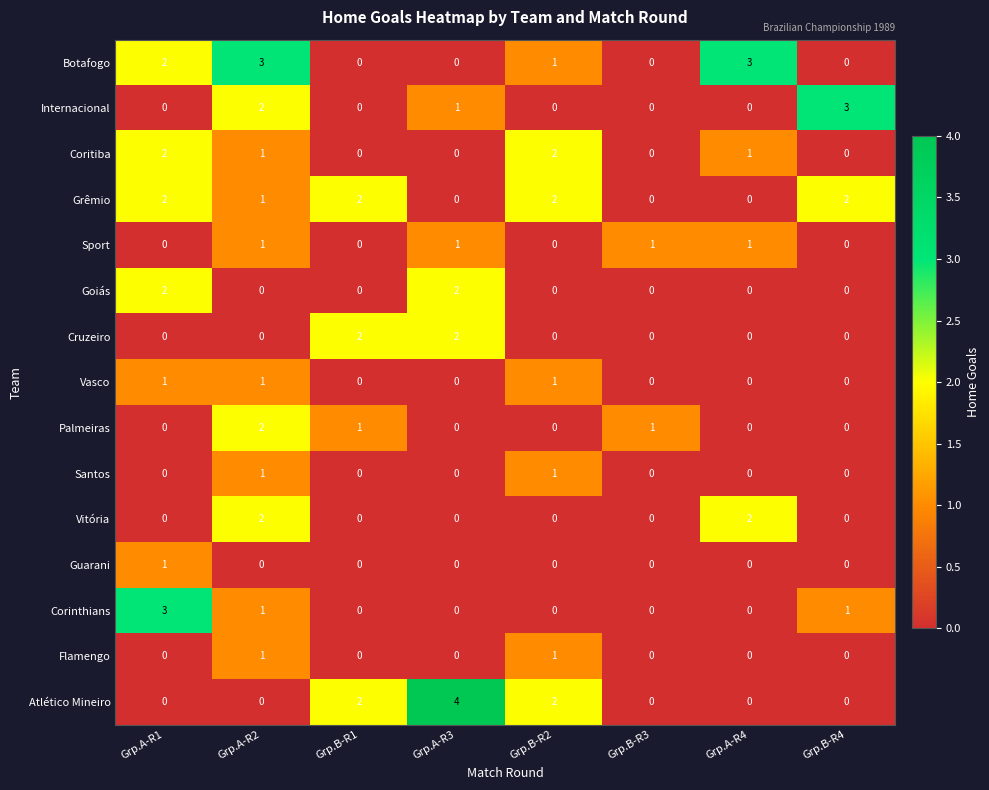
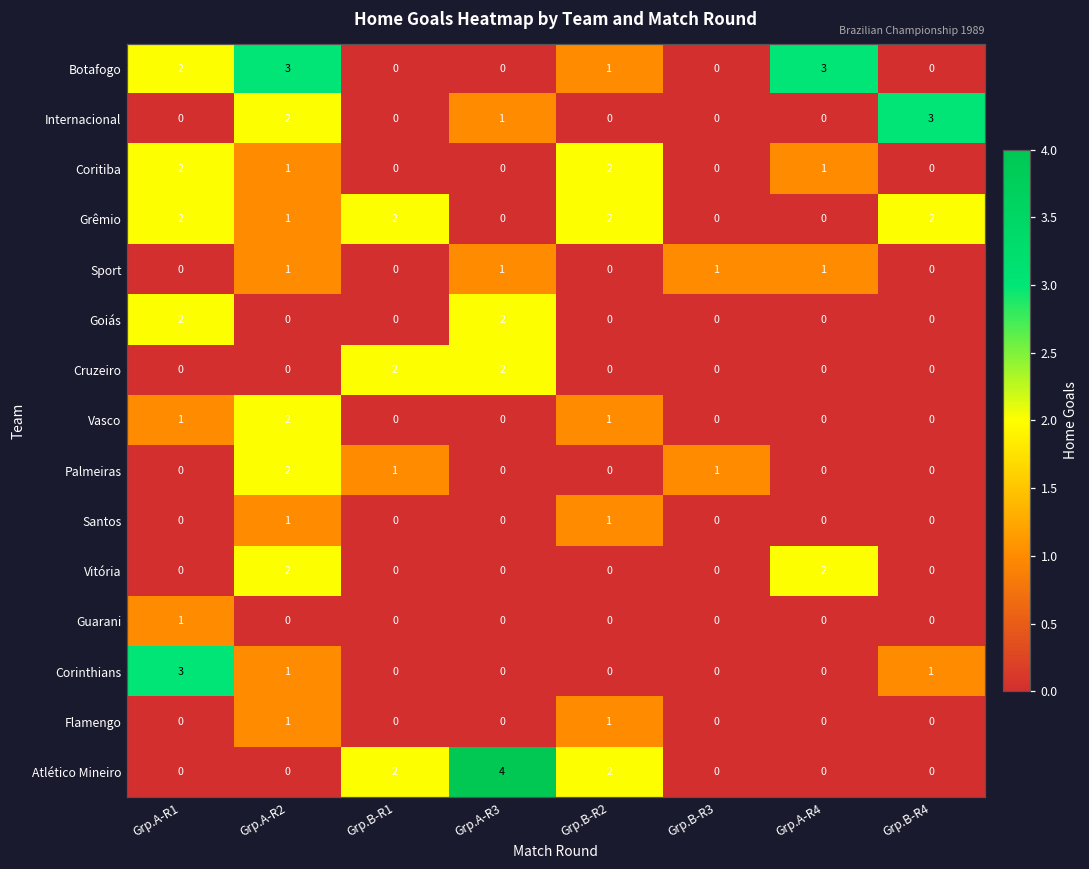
  {
    "Botafogo": {
      "Grp.A-R1": 2,
      "Grp.A-R2": 3,
      "Grp.B-R1": 0,
      "Grp.A-R3": 0,
      "Grp.B-R2": 1,
      "Grp.B-R3": 0,
      "Grp.A-R4": 3,
      "Grp.B-R4": 0
    },
    "Internacional": {
      "Grp.A-R1": 0,
      "Grp.A-R2": 2,
      "Grp.B-R1": 0,
      "Grp.A-R3": 1,
      "Grp.B-R2": 0,
      "Grp.B-R3": 0,
      "Grp.A-R4": 0,
      "Grp.B-R4": 3
    },
    "Coritiba": {
      "Grp.A-R1": 2,
      "Grp.A-R2": 1,
      "Grp.B-R1": 0,
      "Grp.A-R3": 0,
      "Grp.B-R2": 2,
      "Grp.B-R3": 0,
      "Grp.A-R4": 1,
      "Grp.B-R4": 0
    },
    "Grêmio": {
      "Grp.A-R1": 2,
      "Grp.A-R2": 1,
      "Grp.B-R1": 2,
      "Grp.A-R3": 0,
      "Grp.B-R2": 2,
      "Grp.B-R3": 0,
      "Grp.A-R4": 0,
      "Grp.B-R4": 2
    },
    "Sport": {
      "Grp.A-R1": 0,
      "Grp.A-R2": 1,
      "Grp.B-R1": 0,
      "Grp.A-R3": 1,
      "Grp.B-R2": 0,
      "Grp.B-R3": 1,
      "Grp.A-R4": 1,
      "Grp.B-R4": 0
    },
    "Goiás": {
      "Grp.A-R1": 2,
      "Grp.A-R2": 0,
      "Grp.B-R1": 0,
      "Grp.A-R3": 2,
      "Grp.B-R2": 0,
      "Grp.B-R3": 0,
      "Grp.A-R4": 0,
      "Grp.B-R4": 0
    },
    "Cruzeiro": {
      "Grp.A-R1": 0,
      "Grp.A-R2": 0,
      "Grp.B-R1": 2,
      "Grp.A-R3": 2,
      "Grp.B-R2": 0,
      "Grp.B-R3": 0,
      "Grp.A-R4": 0,
      "Grp.B-R4": 0
    },
    "Vasco": {
      "Grp.A-R1": 1,
-     "Grp.A-R2": 1,
+     "Grp.A-R2": 2,
      "Grp.B-R1": 0,
      "Grp.A-R3": 0,
      "Grp.B-R2": 1,
      "Grp.B-R3": 0,
      "Grp.A-R4": 0,
      "Grp.B-R4": 0
    },
    "Palmeiras": {
      "Grp.A-R1": 0,
      "Grp.A-R2": 2,
      "Grp.B-R1": 1,
      "Grp.A-R3": 0,
      "Grp.B-R2": 0,
      "Grp.B-R3": 1,
      "Grp.A-R4": 0,
      "Grp.B-R4": 0
    },
    "Santos": {
      "Grp.A-R1": 0,
      "Grp.A-R2": 1,
      "Grp.B-R1": 0,
      "Grp.A-R3": 0,
      "Grp.B-R2": 1,
      "Grp.B-R3": 0,
      "Grp.A-R4": 0,
      "Grp.B-R4": 0
    },
    "Vitória": {
      "Grp.A-R1": 0,
      "Grp.A-R2": 2,
      "Grp.B-R1": 0,
      "Grp.A-R3": 0,
      "Grp.B-R2": 0,
      "Grp.B-R3": 0,
      "Grp.A-R4": 2,
      "Grp.B-R4": 0
    },
    "Guarani": {
      "Grp.A-R1": 1,
      "Grp.A-R2": 0,
      "Grp.B-R1": 0,
      "Grp.A-R3": 0,
      "Grp.B-R2": 0,
      "Grp.B-R3": 0,
      "Grp.A-R4": 0,
      "Grp.B-R4": 0
    },
    "Corinthians": {
      "Grp.A-R1": 3,
      "Grp.A-R2": 1,
      "Grp.B-R1": 0,
      "Grp.A-R3": 0,
      "Grp.B-R2": 0,
      "Grp.B-R3": 0,
      "Grp.A-R4": 0,
      "Grp.B-R4": 1
    },
    "Flamengo": {
      "Grp.A-R1": 0,
      "Grp.A-R2": 1,
      "Grp.B-R1": 0,
      "Grp.A-R3": 0,
      "Grp.B-R2": 1,
      "Grp.B-R3": 0,
      "Grp.A-R4": 0,
      "Grp.B-R4": 0
    },
    "Atlético Mineiro": {
      "Grp.A-R1": 0,
      "Grp.A-R2": 0,
      "Grp.B-R1": 2,
      "Grp.A-R3": 4,
      "Grp.B-R2": 2,
      "Grp.B-R3": 0,
      "Grp.A-R4": 0,
      "Grp.B-R4": 0
    }
  }
